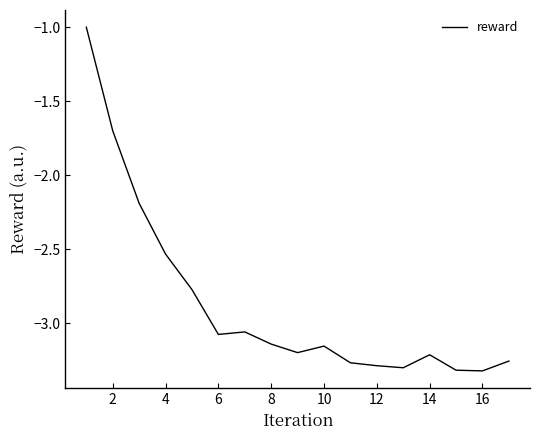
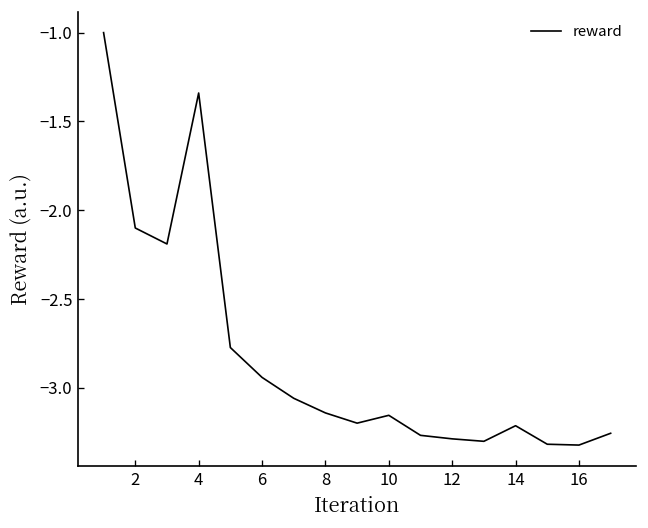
  {
-   "2": -1.7,
-   "4": -2.53,
-   "6": -3.08,
+   "2": -2.1,
+   "4": -1.34,
+   "6": -2.94,
    "8": -3.14,
    "10": -3.15,
    "12": -3.29,
    "14": -3.21,
    "16": -3.32
  }
